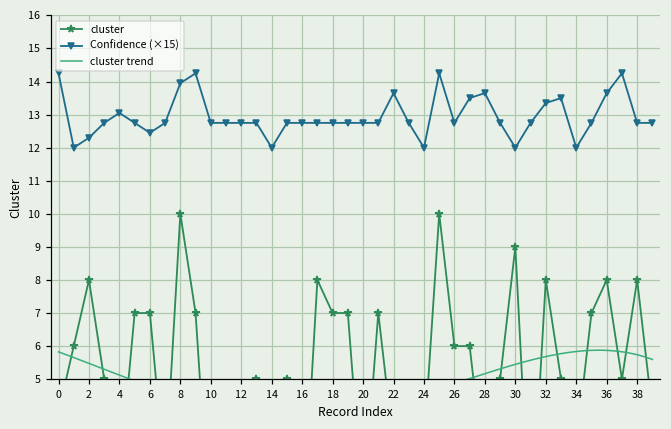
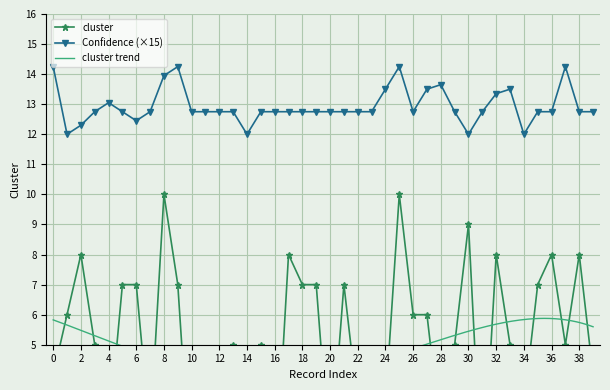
  {
    "Confidence (×15)": {
      "2": 12.3,
      "4": 13.1,
      "6": 12.5,
      "8": 14.0,
      "10": 12.8,
      "12": 12.8,
      "14": 12.0,
      "16": 12.8,
      "18": 12.8,
      "20": 12.8,
-     "22": 13.7,
-     "24": 12.0,
+     "22": 12.8,
+     "24": 13.5,
      "26": 12.8,
      "28": 13.7,
      "30": 12.0,
      "32": 13.4,
      "34": 12.0,
-     "36": 13.7,
+     "36": 12.8,
      "38": 12.8
    }
  }
